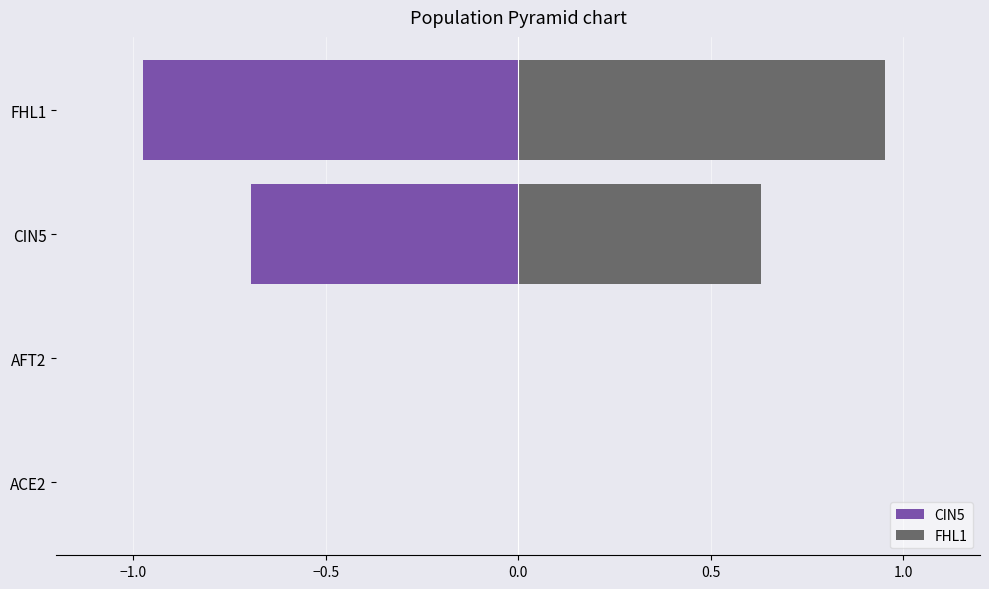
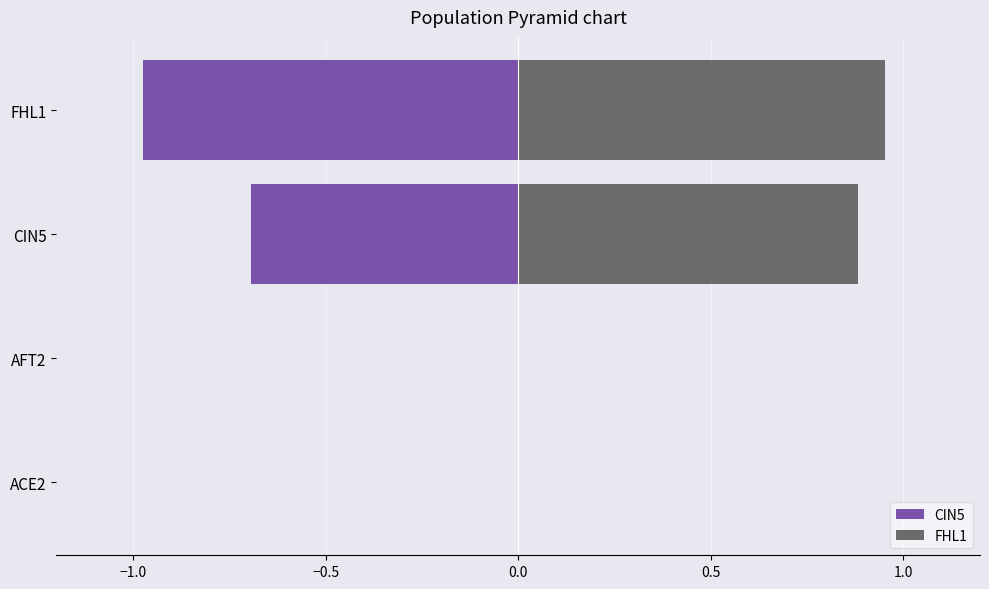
  {
    "CIN5": {
      "FHL1": -0.98,
      "CIN5": -0.69,
      "AFT2": 0.00,
      "ACE2": 0.00
    },
    "FHL1": {
      "FHL1": 0.95,
-     "CIN5": 0.63,
+     "CIN5": 0.88,
      "AFT2": 0.00,
      "ACE2": 0.00
    }
  }
